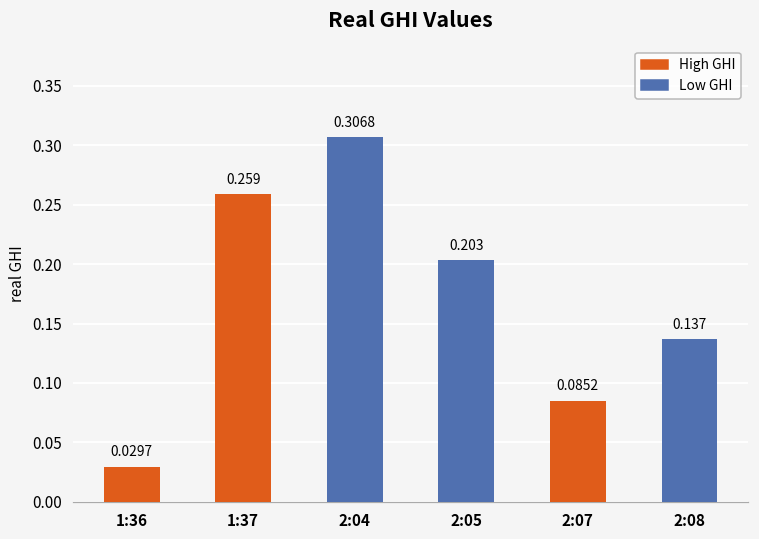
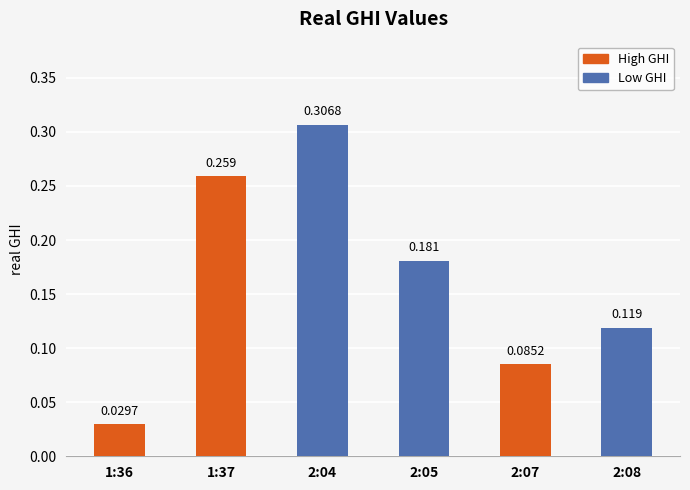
  {
    "1:36": 0.0297,
    "1:37": 0.259,
    "2:04": 0.3068,
-   "2:05": 0.203,
+   "2:05": 0.181,
    "2:07": 0.0852,
-   "2:08": 0.137
+   "2:08": 0.119
  }
